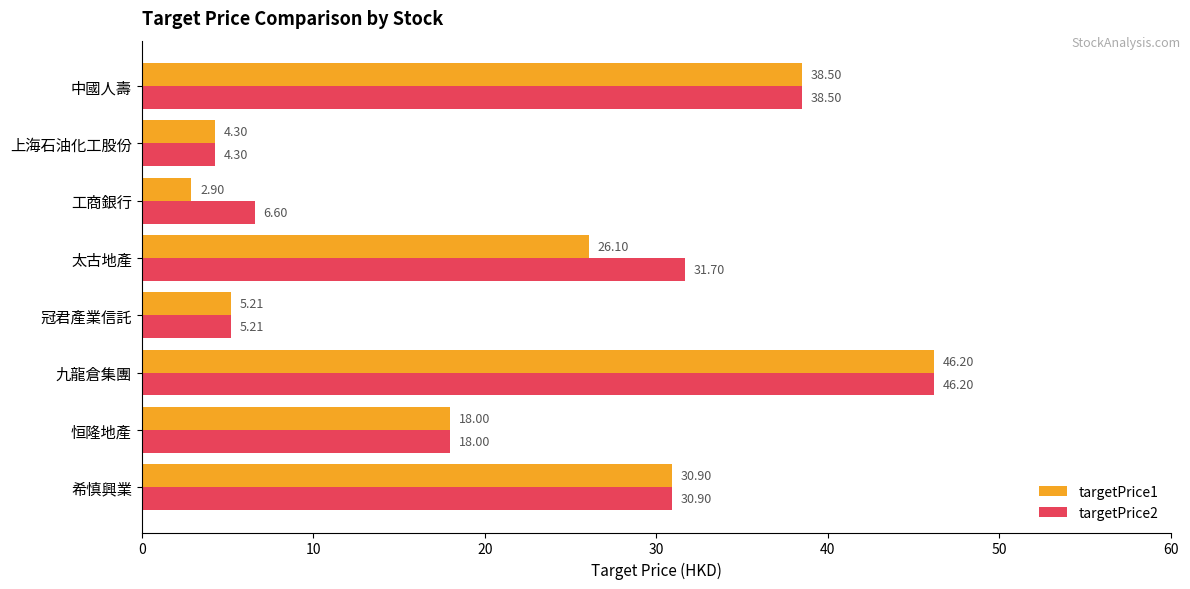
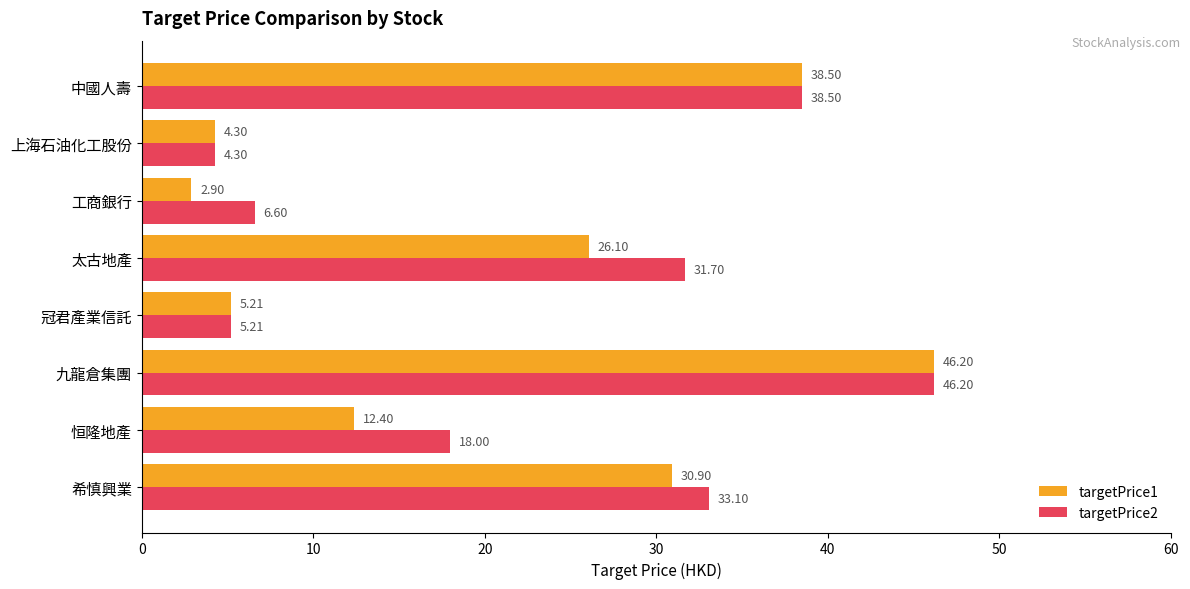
  {
    "targetPrice1": {
      "中國人壽": 38.50,
      "上海石油化工股份": 4.30,
      "工商銀行": 2.90,
      "太古地產": 26.10,
      "冠君產業信託": 5.21,
      "九龍倉集團": 46.20,
-     "恒隆地產": 18.00,
+     "恒隆地產": 12.40,
      "希慎興業": 30.90
    },
    "targetPrice2": {
      "中國人壽": 38.50,
      "上海石油化工股份": 4.30,
      "工商銀行": 6.60,
      "太古地產": 31.70,
      "冠君產業信託": 5.21,
      "九龍倉集團": 46.20,
      "恒隆地產": 18.00,
-     "希慎興業": 30.90
+     "希慎興業": 33.10
    }
  }
